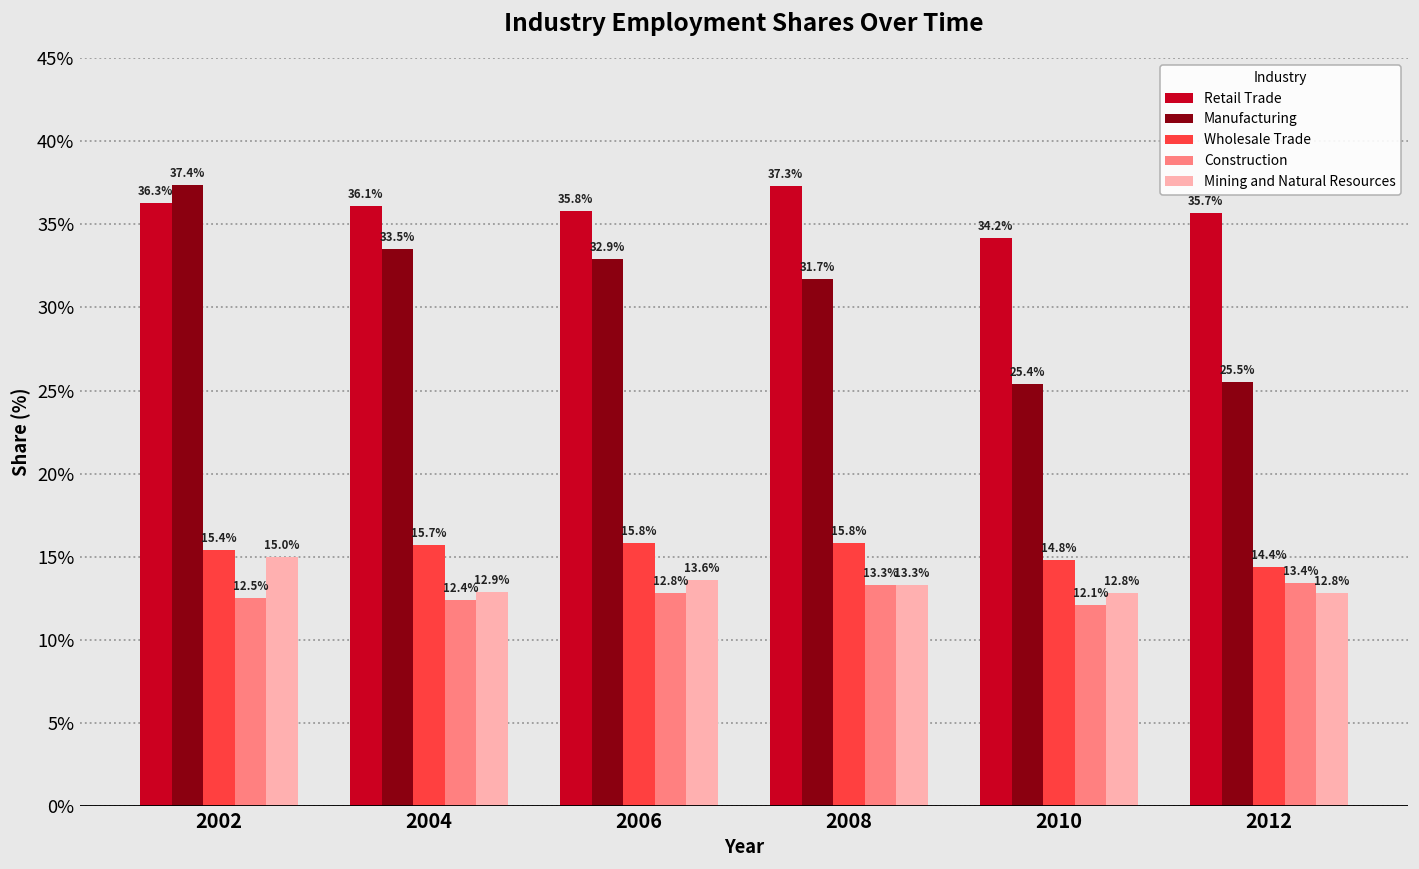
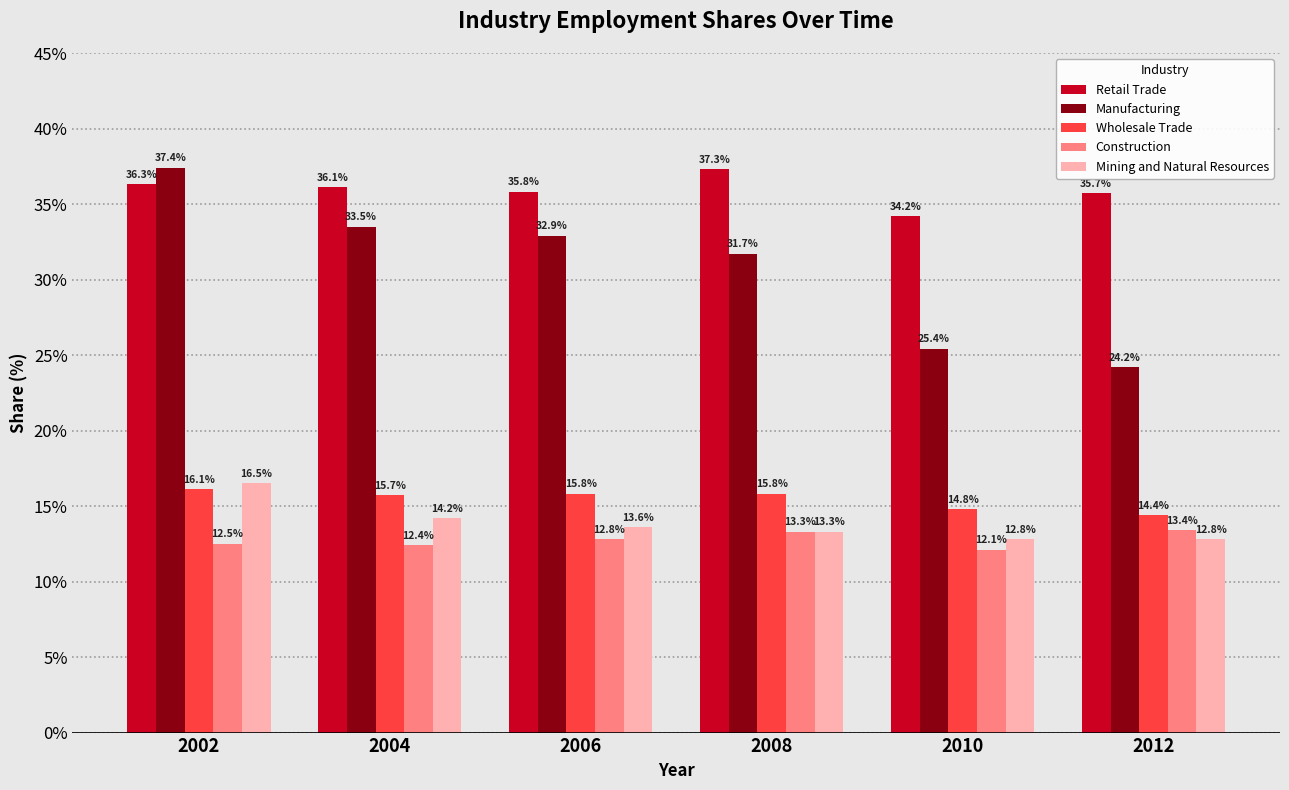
  {
    "Retail Trade": {
      "2002": "36.3%",
      "2004": "36.1%",
      "2006": "35.8%",
      "2008": "37.3%",
      "2010": "34.2%",
      "2012": "35.7%"
    },
    "Manufacturing": {
      "2002": "37.4%",
      "2004": "33.5%",
      "2006": "32.9%",
      "2008": "31.7%",
      "2010": "25.4%",
-     "2012": "25.5%"
+     "2012": "24.2%"
    },
    "Wholesale Trade": {
-     "2002": "15.4%",
+     "2002": "16.1%",
      "2004": "15.7%",
      "2006": "15.8%",
      "2008": "15.8%",
      "2010": "14.8%",
      "2012": "14.4%"
    },
    "Construction": {
      "2002": "12.5%",
      "2004": "12.4%",
      "2006": "12.8%",
      "2008": "13.3%",
      "2010": "12.1%",
      "2012": "13.4%"
    },
    "Mining and Natural Resources": {
-     "2002": "15.0%",
-     "2004": "12.9%",
+     "2002": "16.5%",
+     "2004": "14.2%",
      "2006": "13.6%",
      "2008": "13.3%",
      "2010": "12.8%",
      "2012": "12.8%"
    }
  }
